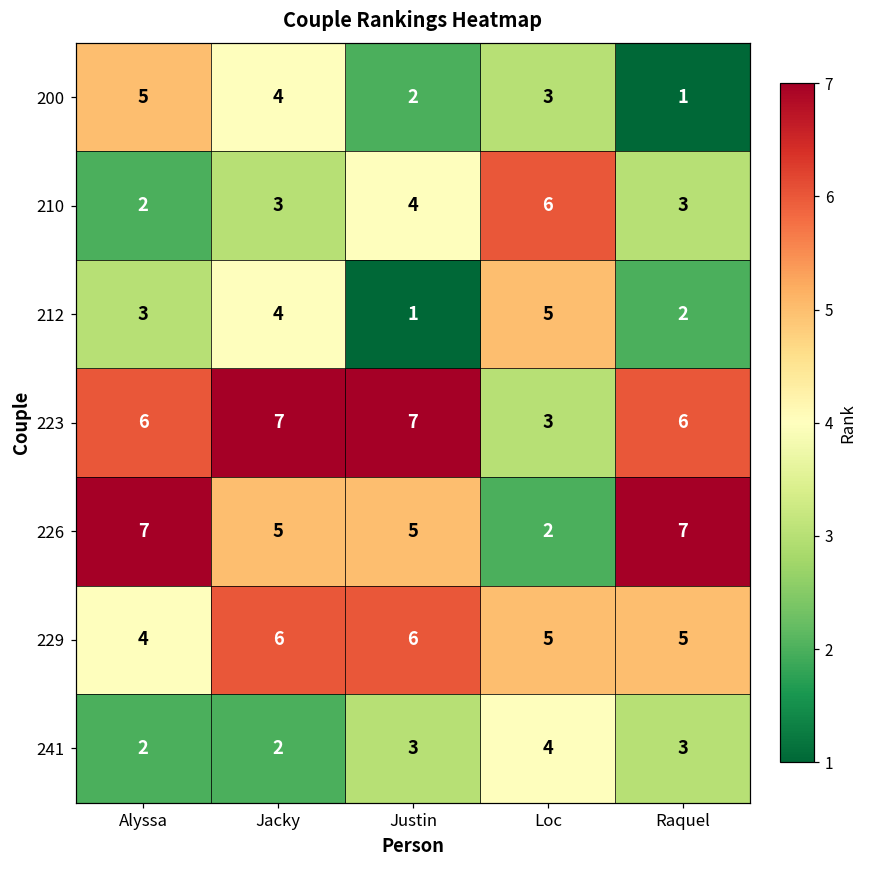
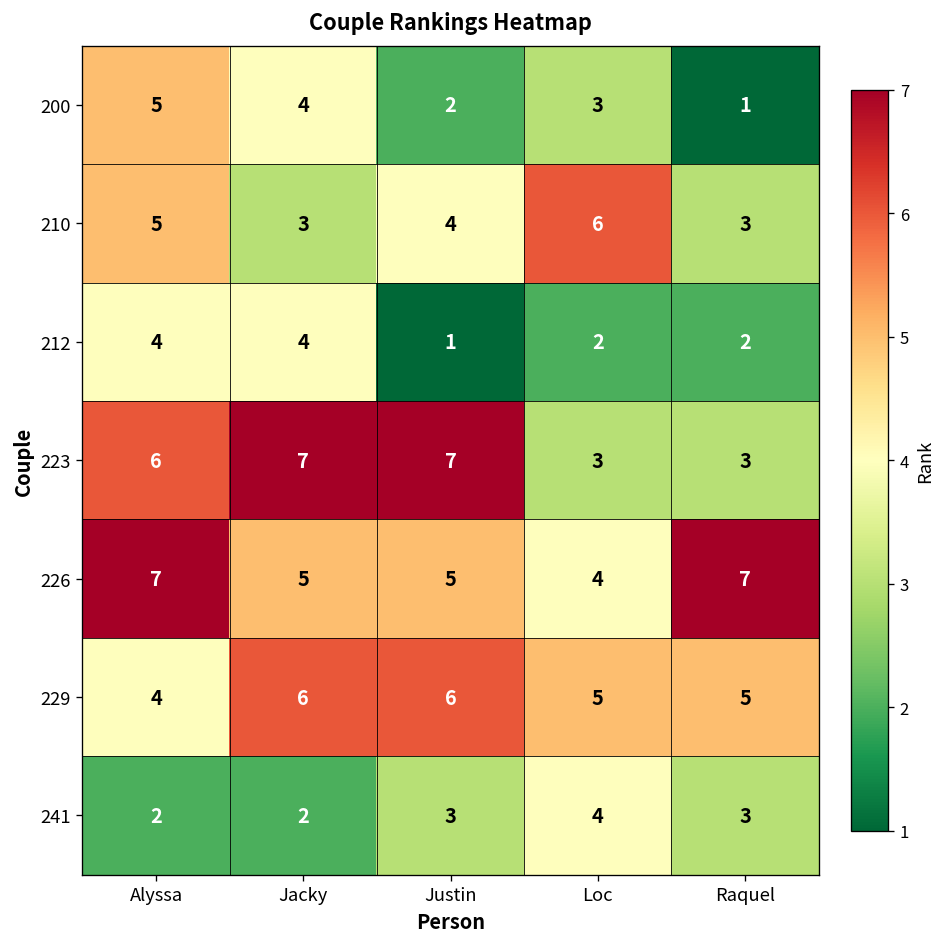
  {
    "200": {
      "Alyssa": 5,
      "Jacky": 4,
      "Justin": 2,
      "Loc": 3,
      "Raquel": 1
    },
    "210": {
-     "Alyssa": 2,
+     "Alyssa": 5,
      "Jacky": 3,
      "Justin": 4,
      "Loc": 6,
      "Raquel": 3
    },
    "212": {
-     "Alyssa": 3,
+     "Alyssa": 4,
      "Jacky": 4,
      "Justin": 1,
-     "Loc": 5,
+     "Loc": 2,
      "Raquel": 2
    },
    "223": {
      "Alyssa": 6,
      "Jacky": 7,
      "Justin": 7,
      "Loc": 3,
-     "Raquel": 6
+     "Raquel": 3
    },
    "226": {
      "Alyssa": 7,
      "Jacky": 5,
      "Justin": 5,
-     "Loc": 2,
+     "Loc": 4,
      "Raquel": 7
    },
    "229": {
      "Alyssa": 4,
      "Jacky": 6,
      "Justin": 6,
      "Loc": 5,
      "Raquel": 5
    },
    "241": {
      "Alyssa": 2,
      "Jacky": 2,
      "Justin": 3,
      "Loc": 4,
      "Raquel": 3
    }
  }
